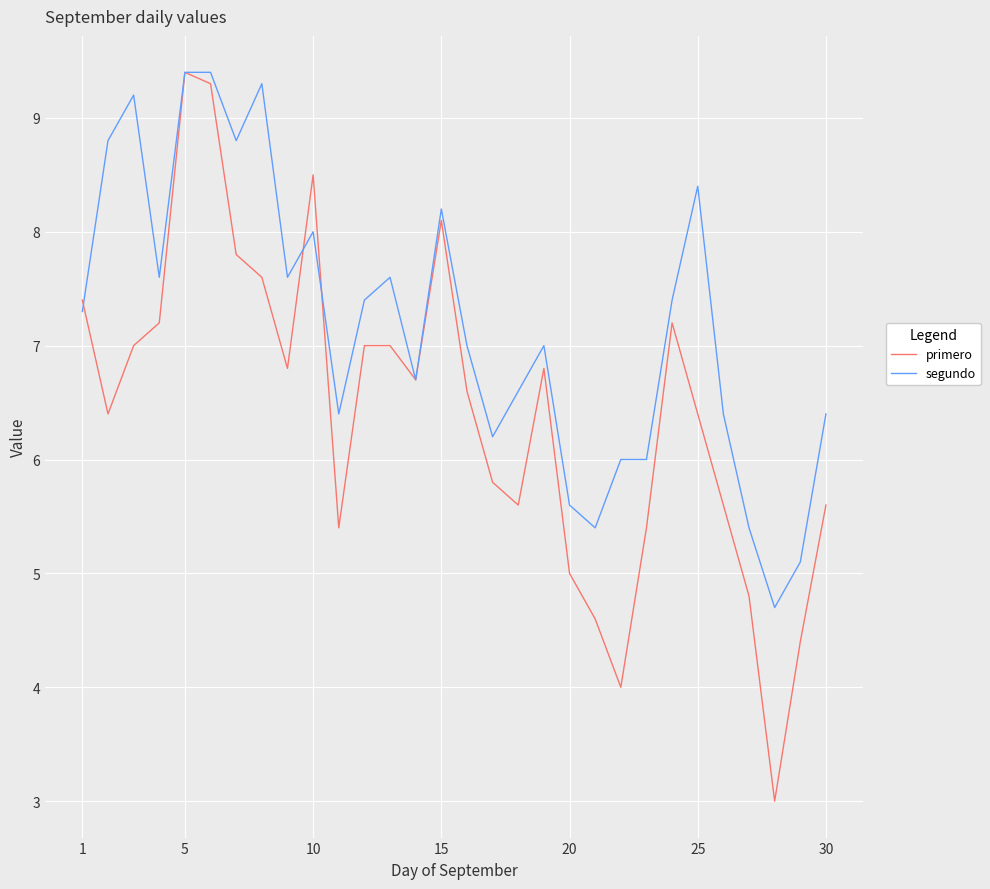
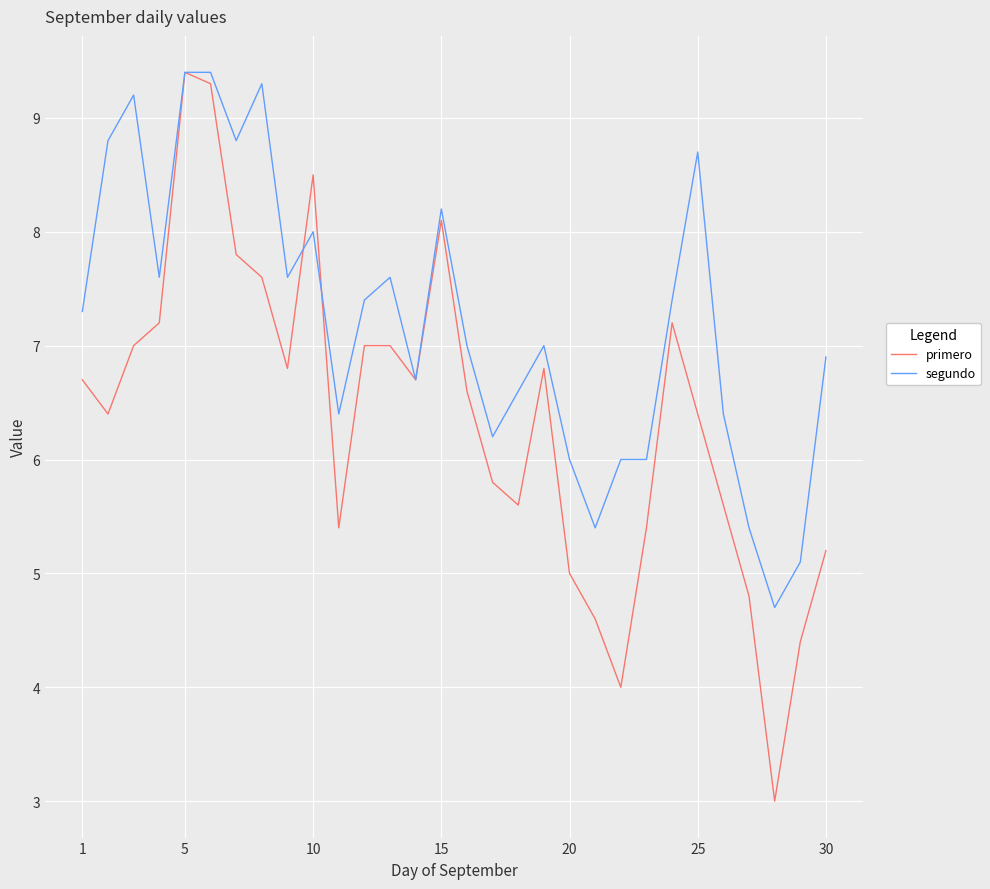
  {
    "primero": {
-     "1": 7.4,
+     "1": 6.7,
      "10": 8.5,
      "15": 8.1,
      "20": 5.0,
      "25": 6.4,
-     "30": 5.6
+     "30": 5.2
    },
    "segundo": {
      "1": 7.3,
      "10": 8.0,
      "15": 8.2,
-     "20": 5.6,
-     "25": 8.4,
-     "30": 6.4
+     "20": 6.0,
+     "25": 8.7,
+     "30": 6.9
    }
  }
